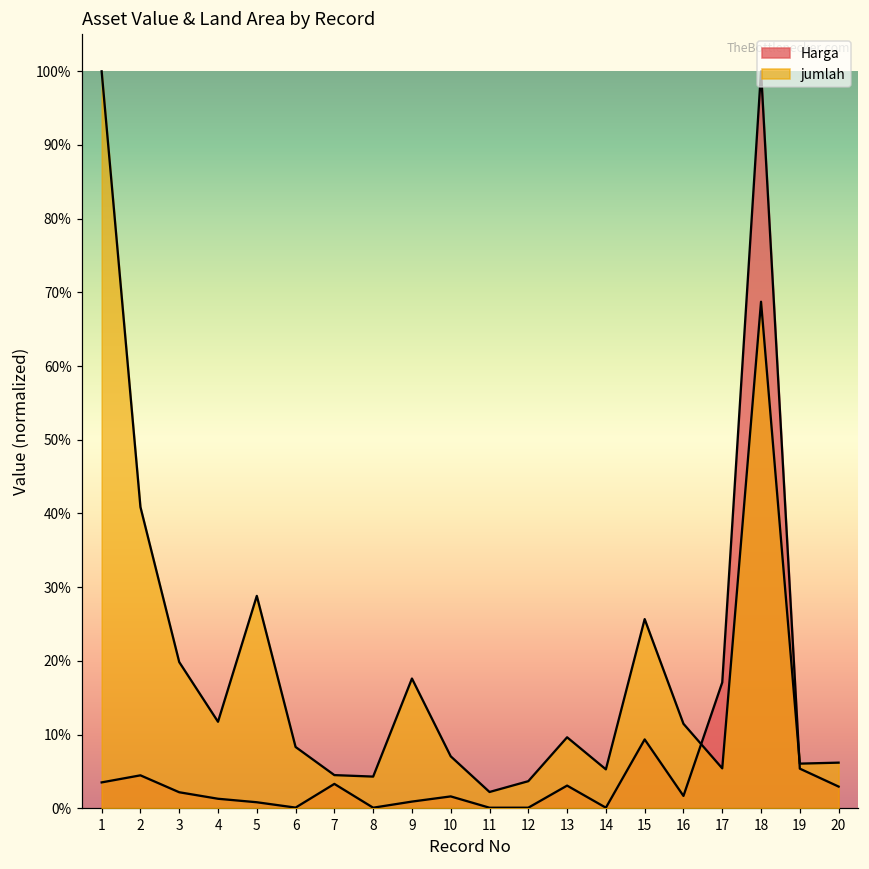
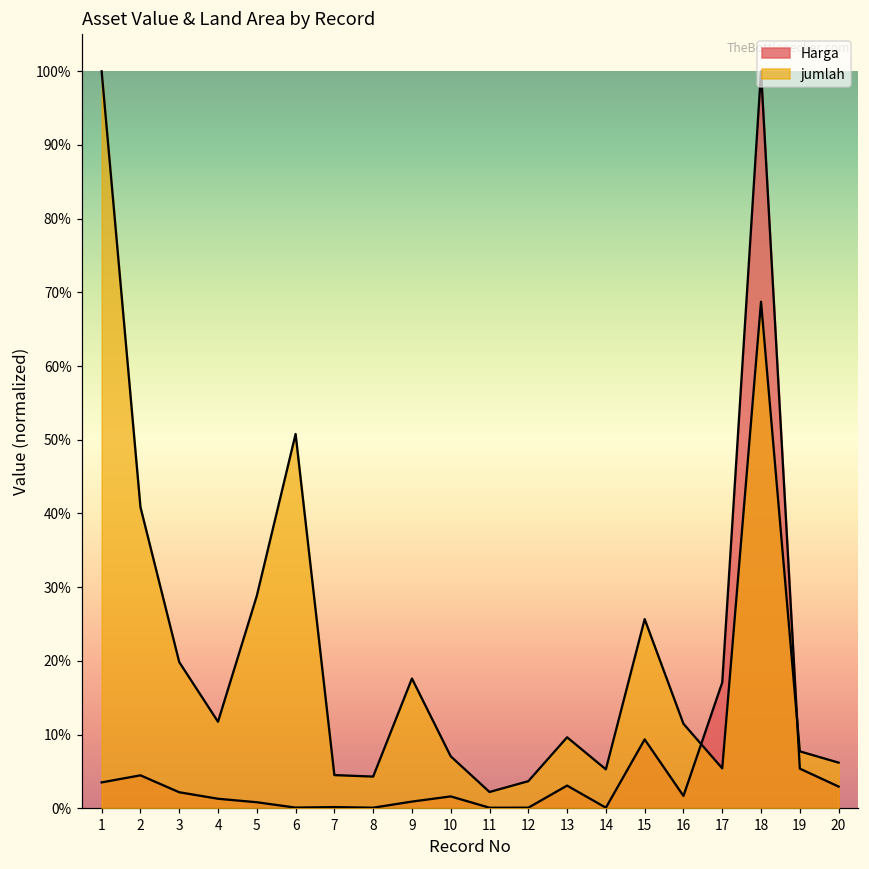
  {
    "Harga": {
      "1": "4%",
      "2": "4%",
      "3": "2%",
      "4": "1%",
      "5": "1%",
      "6": "0%",
-     "7": "3%",
+     "7": "0%",
      "8": "0%",
      "9": "1%",
      "10": "2%",
      "11": "0%",
      "12": "0%",
      "13": "3%",
      "14": "0%",
      "15": "9%",
      "16": "2%",
      "17": "17%",
      "19": "5%",
      "20": "3%"
    },
    "jumlah": {
      "1": "100%",
      "2": "41%",
      "3": "20%",
      "4": "12%",
      "5": "29%",
-     "6": "8%",
+     "6": "51%",
      "7": "4%",
      "8": "4%",
      "9": "18%",
      "10": "7%",
      "11": "2%",
      "12": "4%",
      "13": "10%",
      "14": "5%",
      "15": "26%",
      "16": "11%",
      "17": "5%",
      "18": "69%",
-     "19": "6%",
+     "19": "8%",
      "20": "6%"
    }
  }
